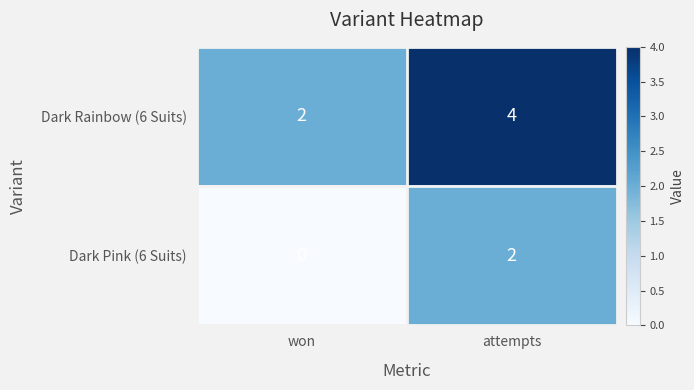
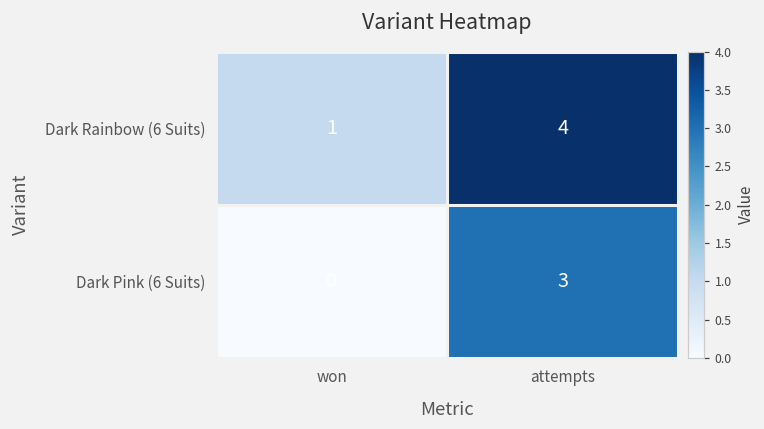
  {
    "Dark Rainbow (6 Suits)": {
-     "won": 2,
+     "won": 1,
      "attempts": 4
    },
    "Dark Pink (6 Suits)": {
-     "attempts": 2
+     "attempts": 3
    }
  }
